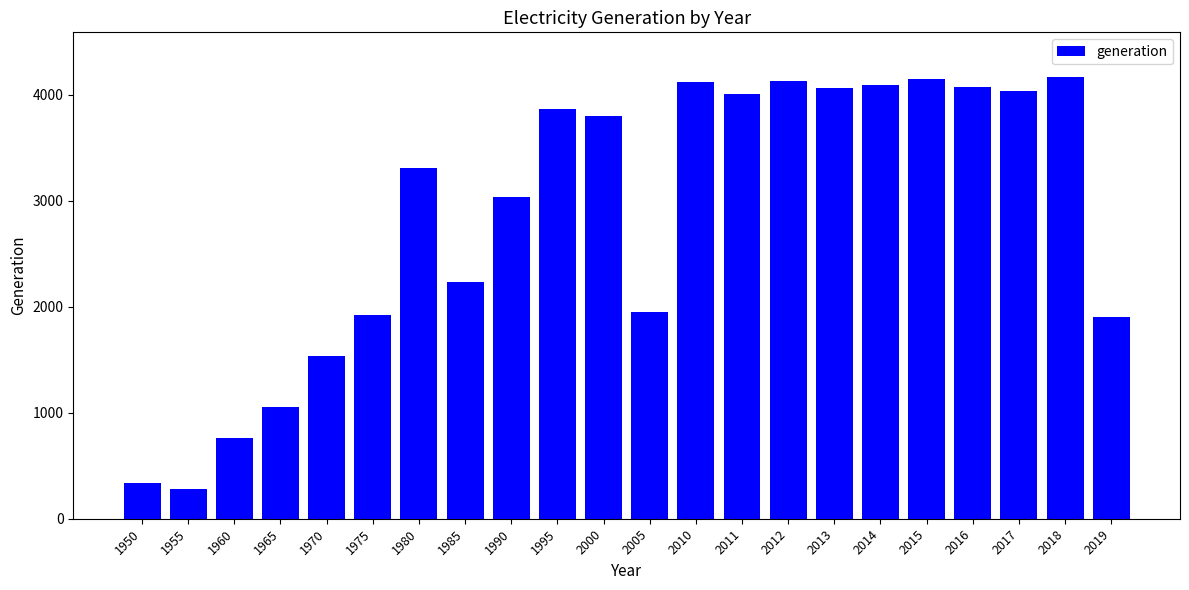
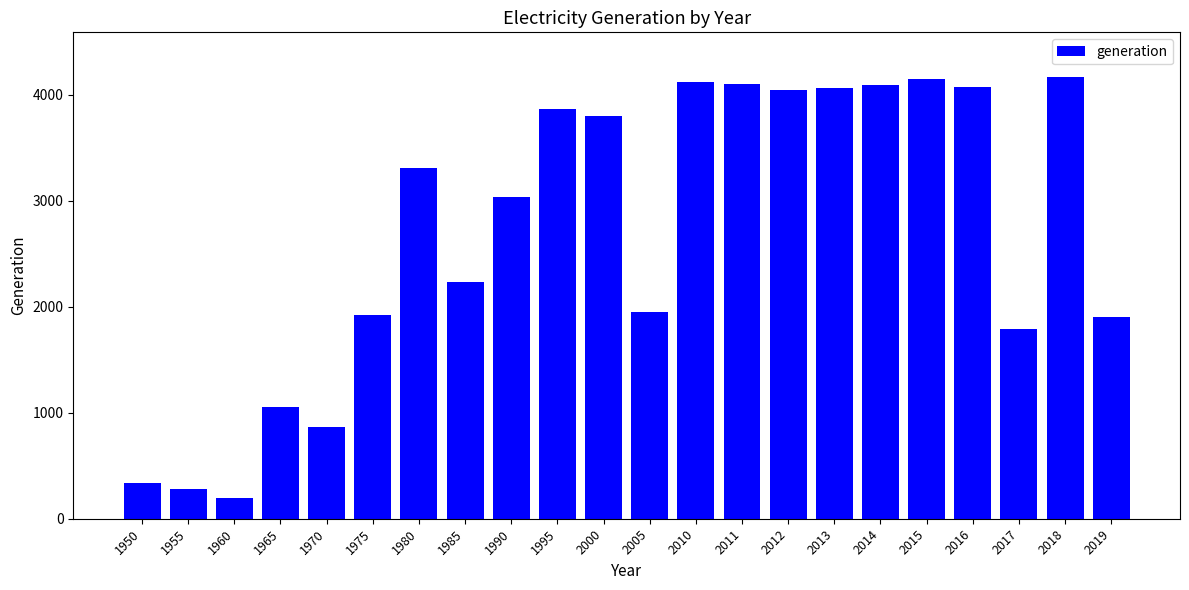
  {
    "1950": 330,
    "1955": 280,
-   "1960": 760,
+   "1960": 200,
    "1965": 1060,
-   "1970": 1540,
+   "1970": 870,
    "1975": 1920,
    "1980": 3310,
    "1985": 2230,
    "1990": 3040,
    "1995": 3870,
    "2000": 3800,
    "2005": 1950,
    "2010": 4130,
-   "2011": 4010,
-   "2012": 4130,
+   "2011": 4100,
+   "2012": 4050,
    "2013": 4070,
    "2014": 4090,
    "2015": 4160,
    "2016": 4080,
-   "2017": 4030,
+   "2017": 1800,
    "2018": 4170,
    "2019": 1900
  }
